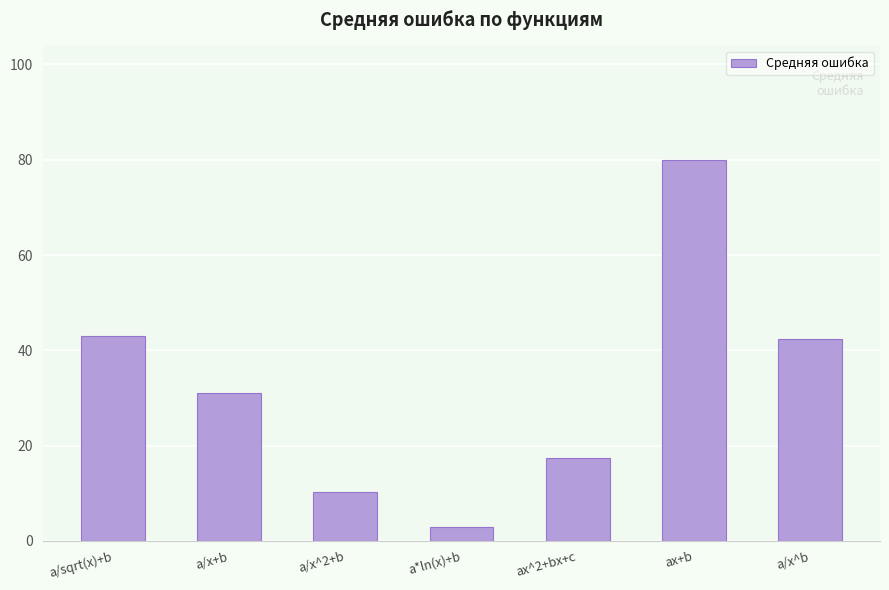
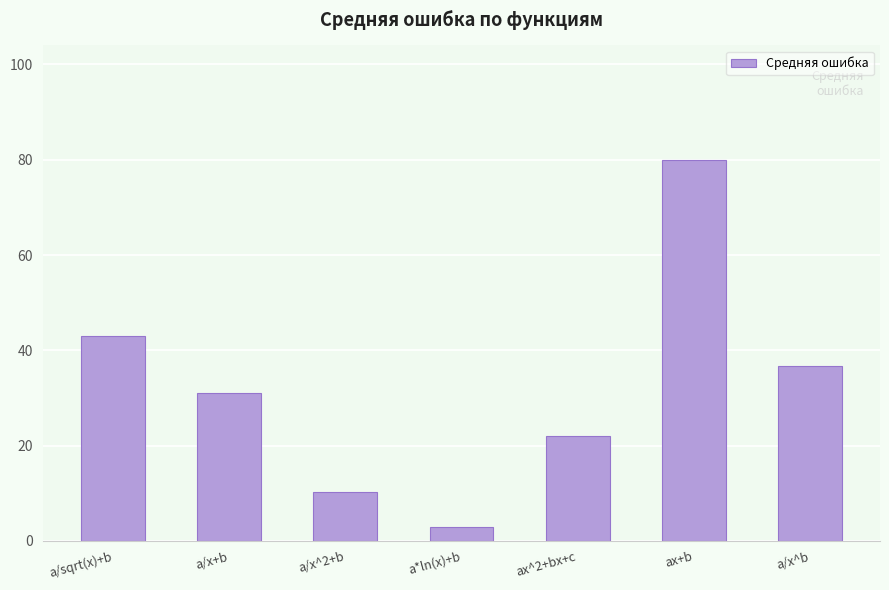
  {
    "a/sqrt(x)+b": 43,
    "a/x+b": 31,
    "a/x^2+b": 10,
    "a*ln(x)+b": 3,
-   "ax^2+bx+c": 18,
+   "ax^2+bx+c": 22,
    "ax+b": 80,
-   "a/x^b": 42
+   "a/x^b": 37
  }
